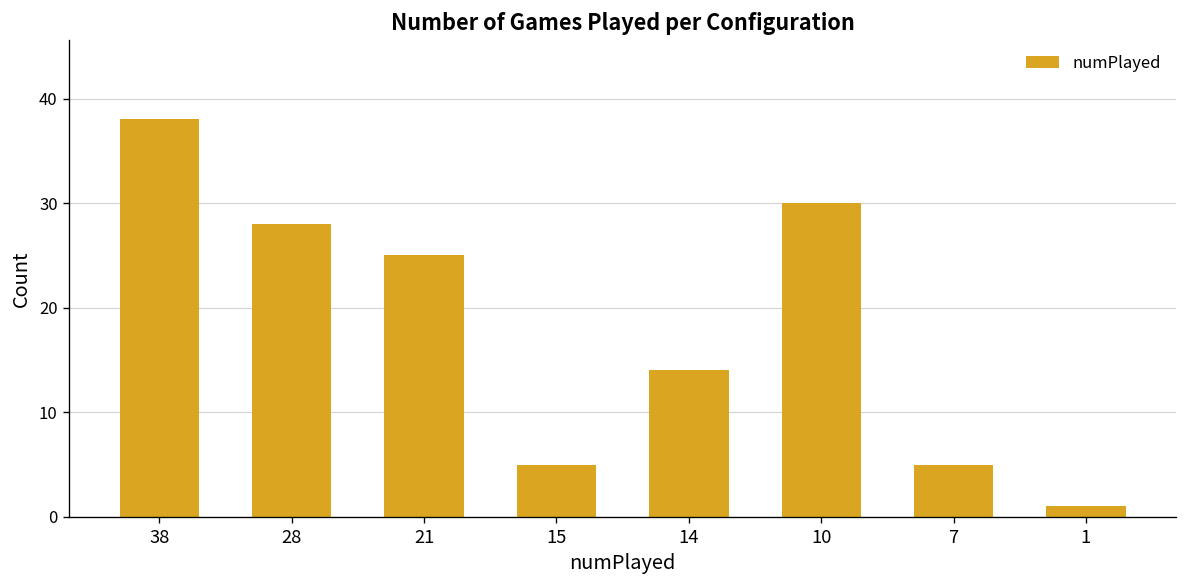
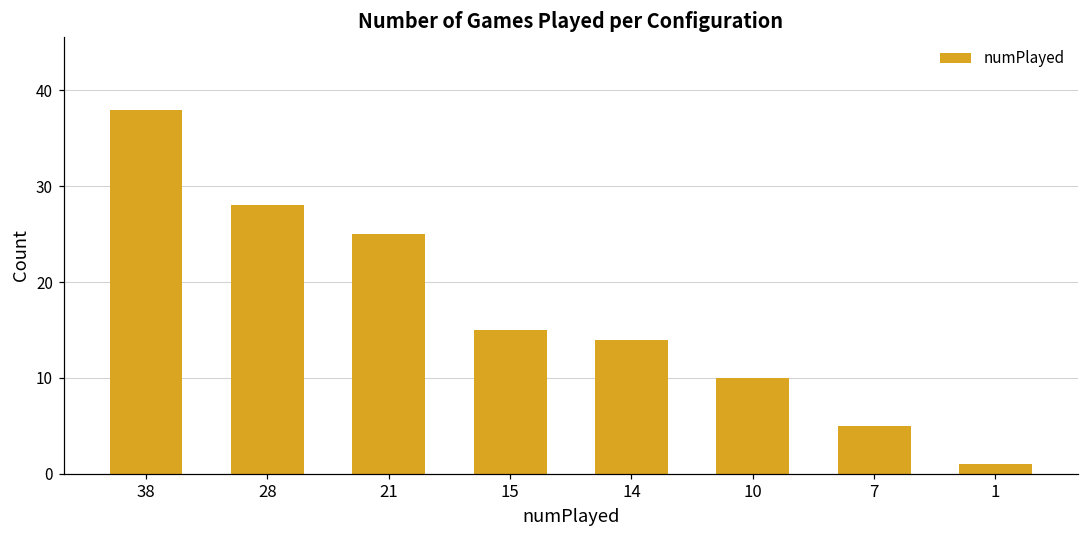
  {
    "38": 38,
    "28": 28,
    "21": 25,
-   "15": 5,
+   "15": 15,
    "14": 14,
-   "10": 30,
+   "10": 10,
    "7": 5,
    "1": 1
  }
